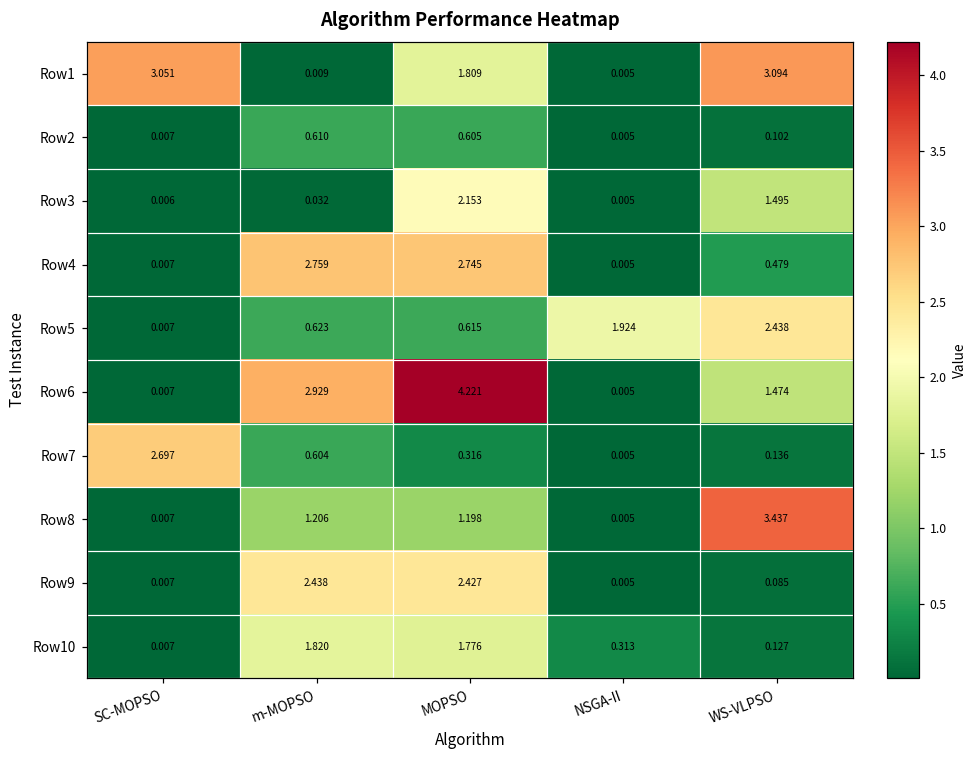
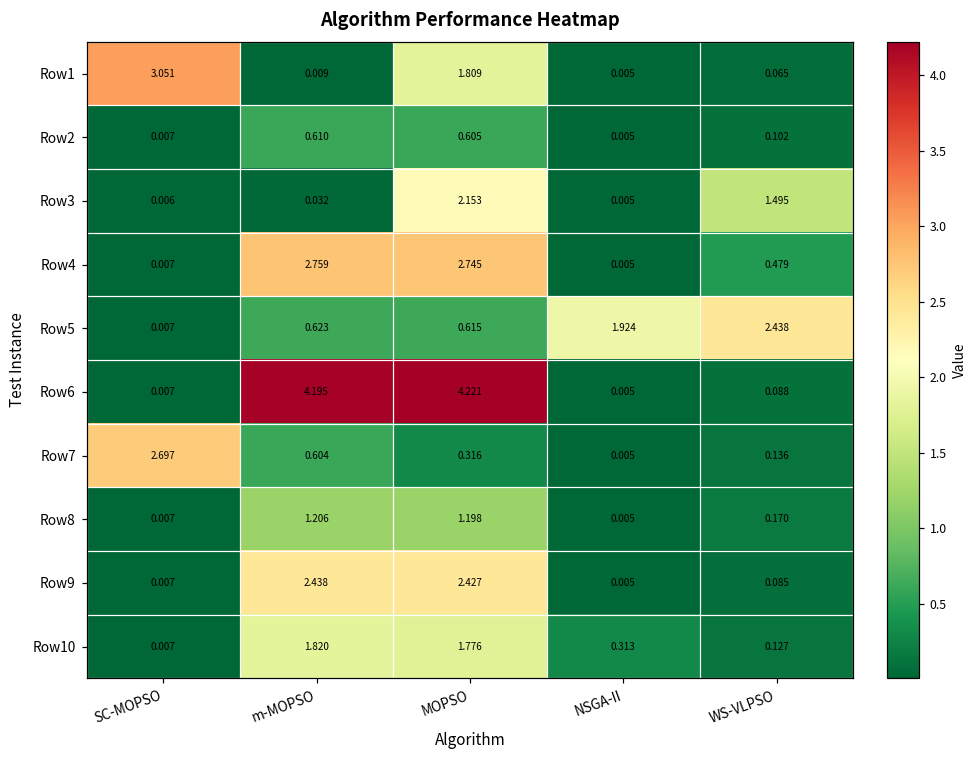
  {
    "Row1": {
      "SC-MOPSO": 3.051,
      "m-MOPSO": 0.009,
      "MOPSO": 1.809,
      "NSGA-II": 0.005,
-     "WS-VLPSO": 3.094
+     "WS-VLPSO": 0.065
    },
    "Row2": {
      "SC-MOPSO": 0.007,
      "m-MOPSO": 0.610,
      "MOPSO": 0.605,
      "NSGA-II": 0.005,
      "WS-VLPSO": 0.102
    },
    "Row3": {
      "SC-MOPSO": 0.006,
      "m-MOPSO": 0.032,
      "MOPSO": 2.153,
      "NSGA-II": 0.005,
      "WS-VLPSO": 1.495
    },
    "Row4": {
      "SC-MOPSO": 0.007,
      "m-MOPSO": 2.759,
      "MOPSO": 2.745,
      "NSGA-II": 0.005,
      "WS-VLPSO": 0.479
    },
    "Row5": {
      "SC-MOPSO": 0.007,
      "m-MOPSO": 0.623,
      "MOPSO": 0.615,
      "NSGA-II": 1.924,
      "WS-VLPSO": 2.438
    },
    "Row6": {
      "SC-MOPSO": 0.007,
-     "m-MOPSO": 2.929,
+     "m-MOPSO": 4.195,
      "MOPSO": 4.221,
      "NSGA-II": 0.005,
-     "WS-VLPSO": 1.474
+     "WS-VLPSO": 0.088
    },
    "Row7": {
      "SC-MOPSO": 2.697,
      "m-MOPSO": 0.604,
      "MOPSO": 0.316,
      "NSGA-II": 0.005,
      "WS-VLPSO": 0.136
    },
    "Row8": {
      "SC-MOPSO": 0.007,
      "m-MOPSO": 1.206,
      "MOPSO": 1.198,
      "NSGA-II": 0.005,
-     "WS-VLPSO": 3.437
+     "WS-VLPSO": 0.170
    },
    "Row9": {
      "SC-MOPSO": 0.007,
      "m-MOPSO": 2.438,
      "MOPSO": 2.427,
      "NSGA-II": 0.005,
      "WS-VLPSO": 0.085
    },
    "Row10": {
      "SC-MOPSO": 0.007,
      "m-MOPSO": 1.820,
      "MOPSO": 1.776,
      "NSGA-II": 0.313,
      "WS-VLPSO": 0.127
    }
  }
